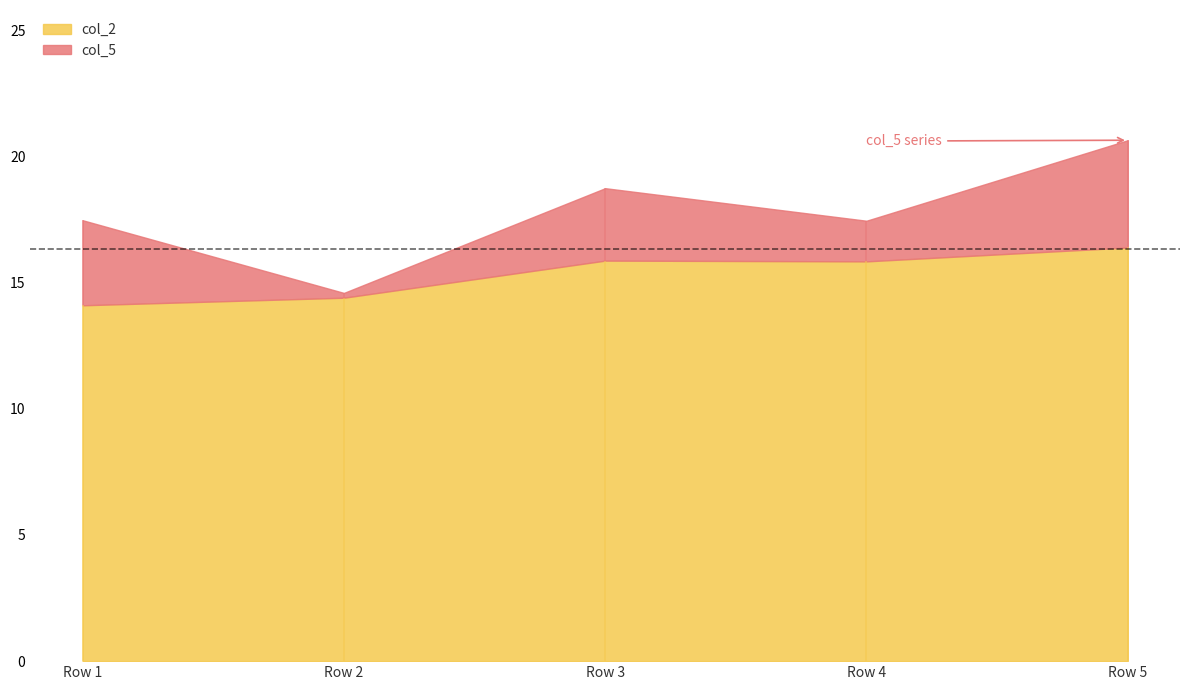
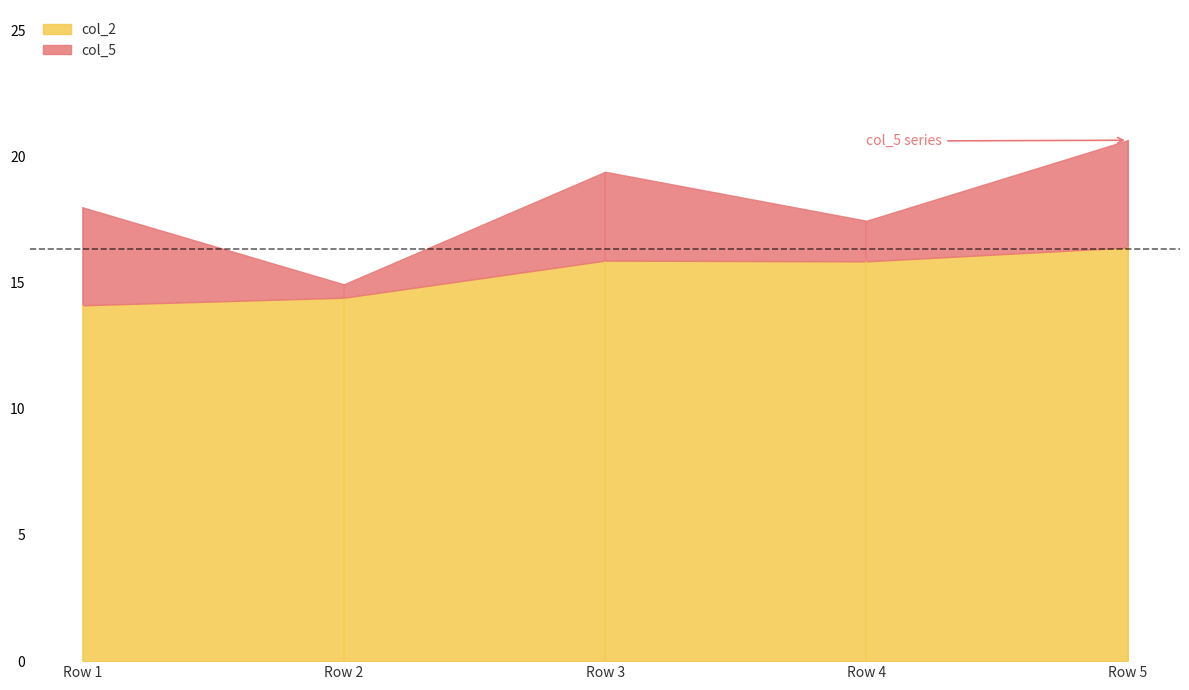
  {
    "col_2": {
      "Row 1": 14.1,
      "Row 2": 14.4,
      "Row 3": 15.9,
      "Row 4": 15.8,
      "Row 5": 16.4
    },
    "col_5": {
-     "Row 1": 3.4,
-     "Row 2": 0.2,
-     "Row 3": 2.9,
+     "Row 1": 3.9,
+     "Row 2": 0.5,
+     "Row 3": 3.5,
      "Row 4": 1.6
    }
  }
